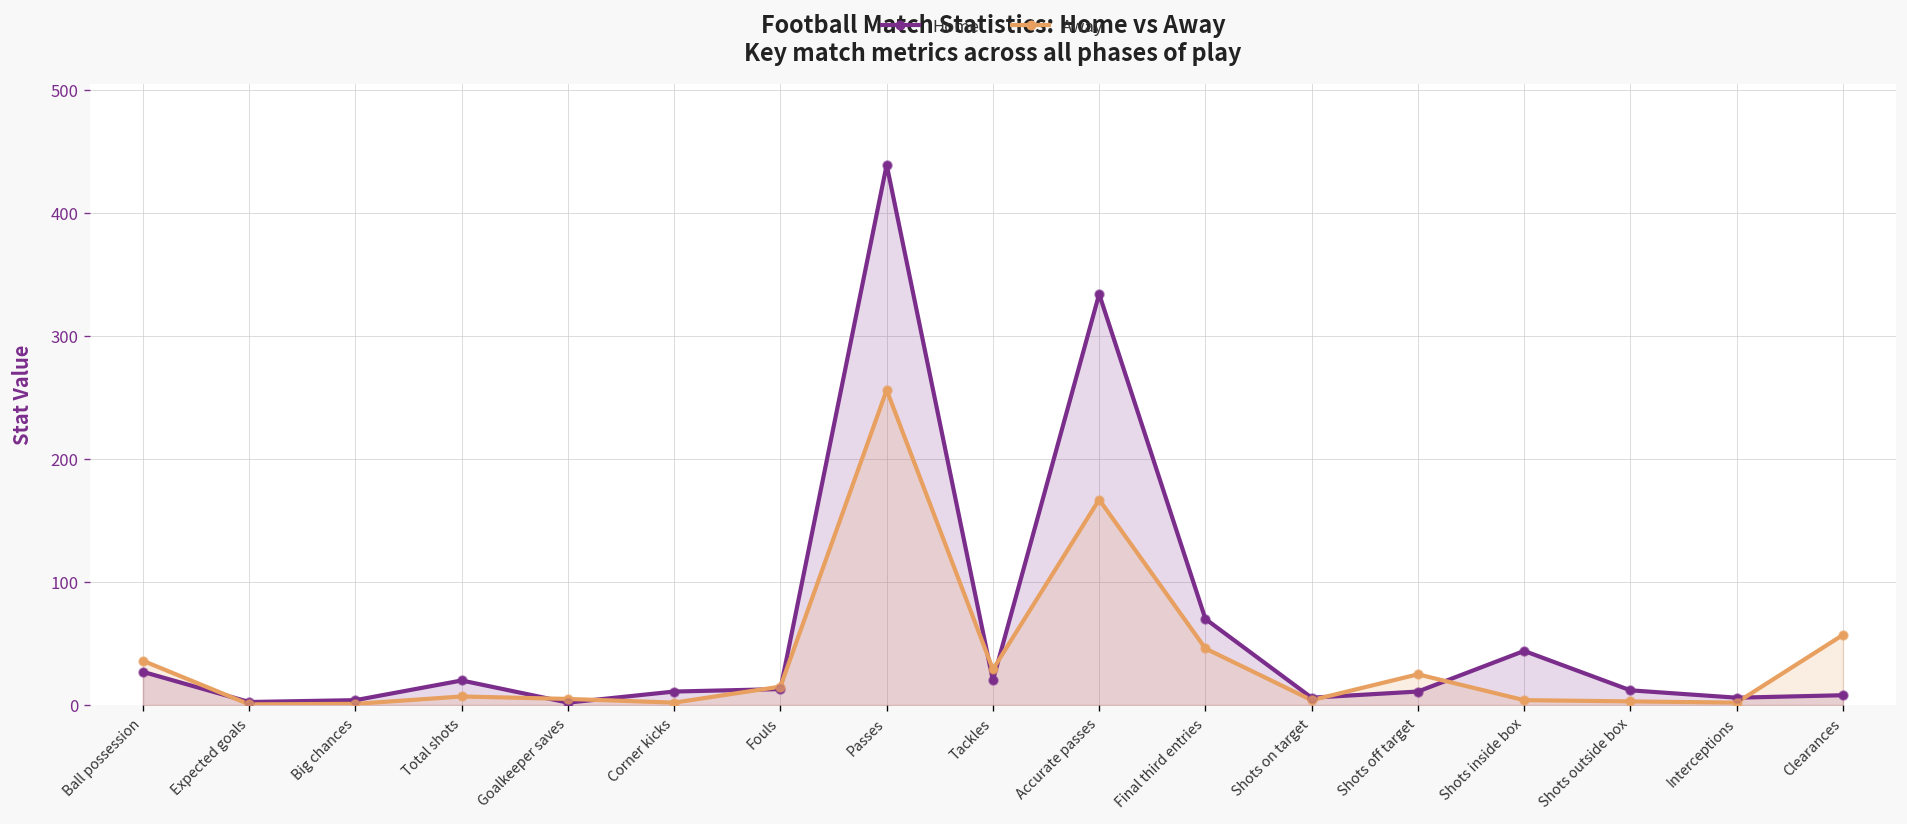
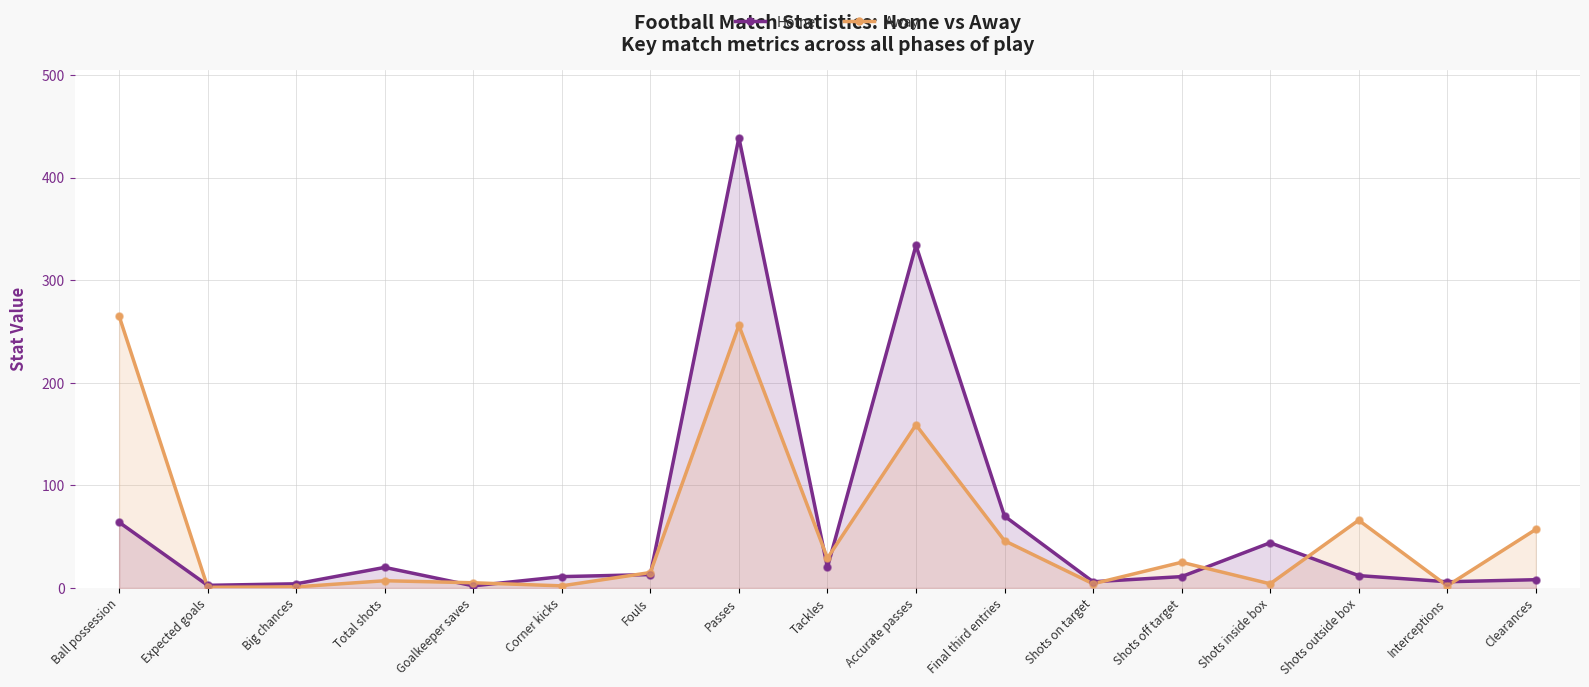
  {
    "Home": {
-     "Ball possession": 27,
+     "Ball possession": 64,
      "Big chances": 4,
      "Total shots": 20,
      "Goalkeeper saves": 2,
      "Corner kicks": 11,
      "Passes": 439,
      "Tackles": 20,
      "Accurate passes": 334,
      "Final third entries": 70,
      "Shots off target": 11,
      "Shots inside box": 44,
      "Shots outside box": 12,
      "Interceptions": 6,
      "Clearances": 8
    },
    "Away": {
-     "Ball possession": 36,
+     "Ball possession": 265,
      "Big chances": 1,
      "Total shots": 7,
      "Goalkeeper saves": 5,
      "Corner kicks": 2,
      "Passes": 256,
      "Tackles": 29,
-     "Accurate passes": 167,
+     "Accurate passes": 159,
      "Final third entries": 46,
      "Shots off target": 25,
      "Shots inside box": 4,
-     "Shots outside box": 3,
+     "Shots outside box": 66,
      "Interceptions": 2,
      "Clearances": 57
    }
  }
